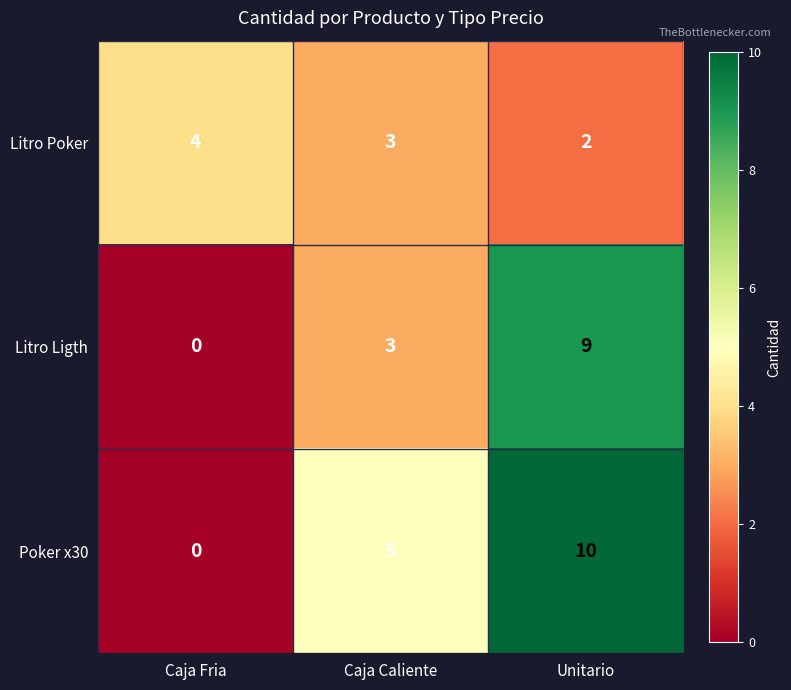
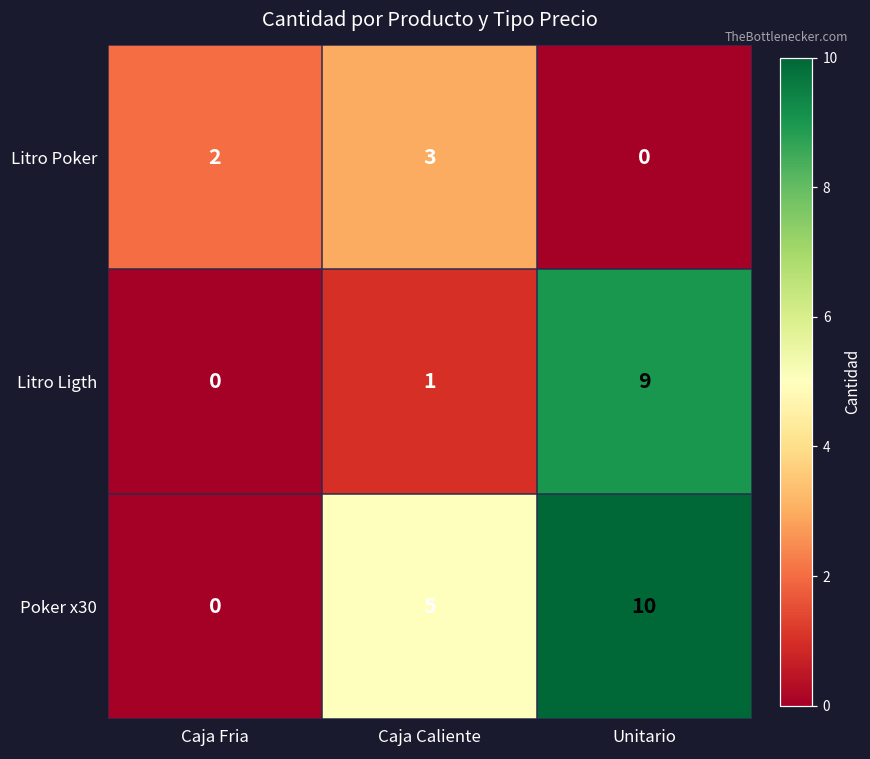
  {
    "Litro Poker": {
-     "Caja Fria": 4,
+     "Caja Fria": 2,
      "Caja Caliente": 3,
-     "Unitario": 2
+     "Unitario": 0
    },
    "Litro Ligth": {
      "Caja Fria": 0,
-     "Caja Caliente": 3,
+     "Caja Caliente": 1,
      "Unitario": 9
    },
    "Poker x30": {
      "Caja Fria": 0,
      "Caja Caliente": 5,
      "Unitario": 10
    }
  }
